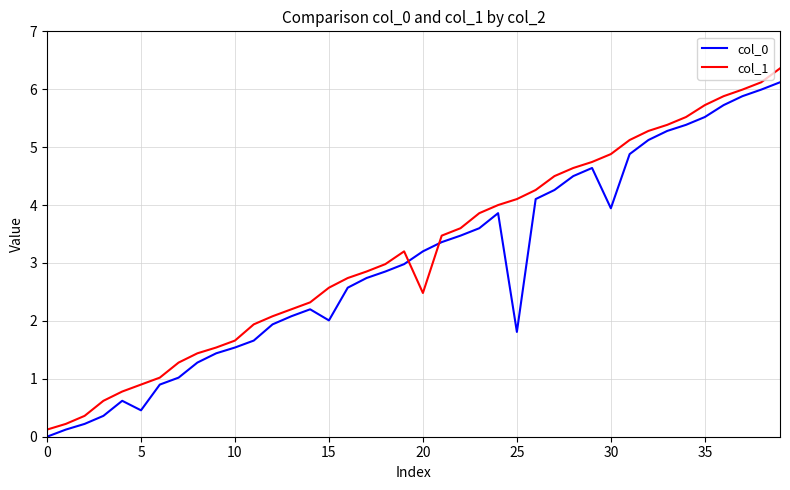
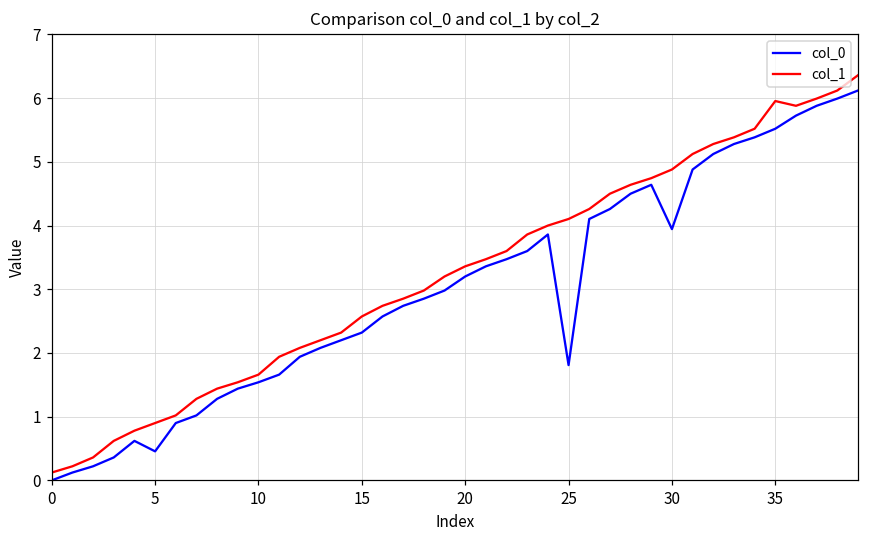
  {
    "col_0": {
      "0": 0.0,
      "5": 0.5,
      "10": 1.5,
-     "15": 2.0,
+     "15": 2.3,
      "20": 3.2,
      "25": 1.8,
      "30": 3.9,
      "35": 5.5
    },
    "col_1": {
      "0": 0.1,
      "5": 0.9,
      "10": 1.7,
      "15": 2.6,
-     "20": 2.5,
+     "20": 3.4,
      "25": 4.1,
      "30": 4.9,
-     "35": 5.7
+     "35": 6.0
    }
  }
